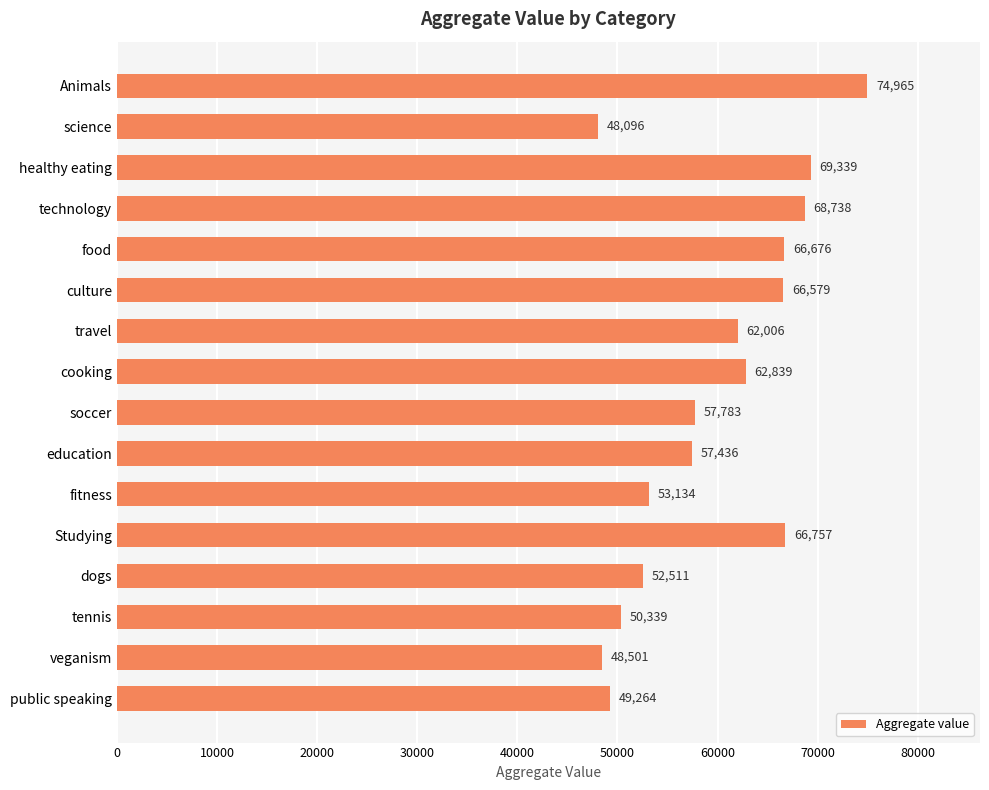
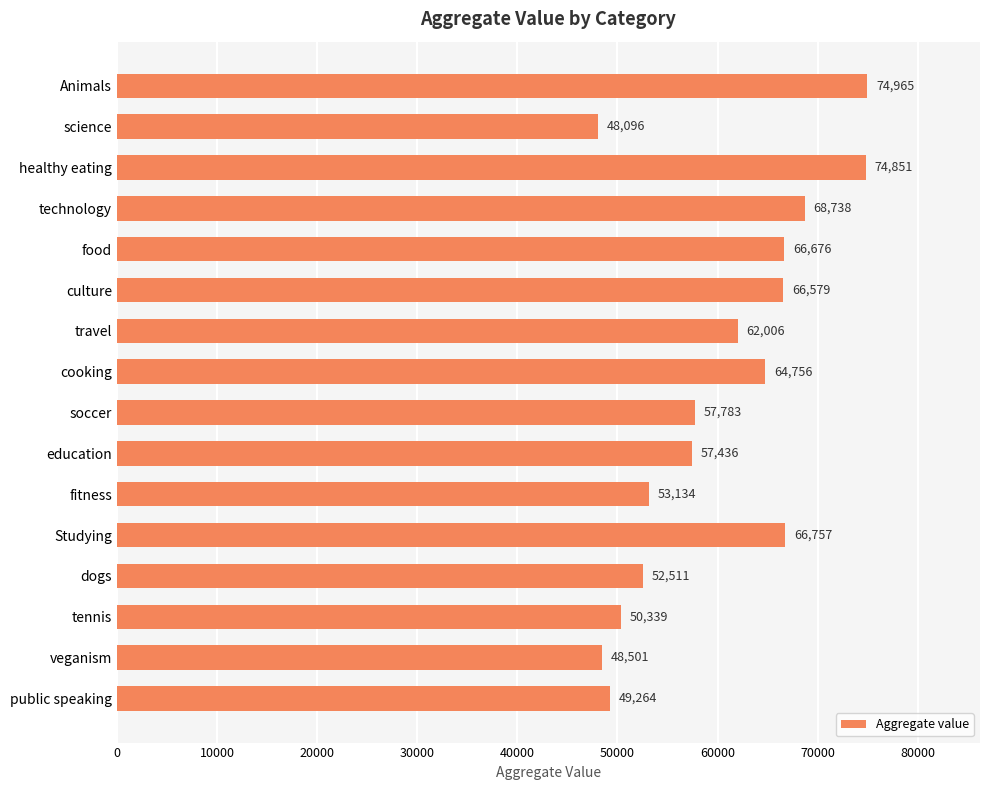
  {
    "Animals": "74,965",
    "science": "48,096",
-   "healthy eating": "69,339",
+   "healthy eating": "74,851",
    "technology": "68,738",
    "food": "66,676",
    "culture": "66,579",
    "travel": "62,006",
-   "cooking": "62,839",
+   "cooking": "64,756",
    "soccer": "57,783",
    "education": "57,436",
    "fitness": "53,134",
    "Studying": "66,757",
    "dogs": "52,511",
    "tennis": "50,339",
    "veganism": "48,501",
    "public speaking": "49,264"
  }
